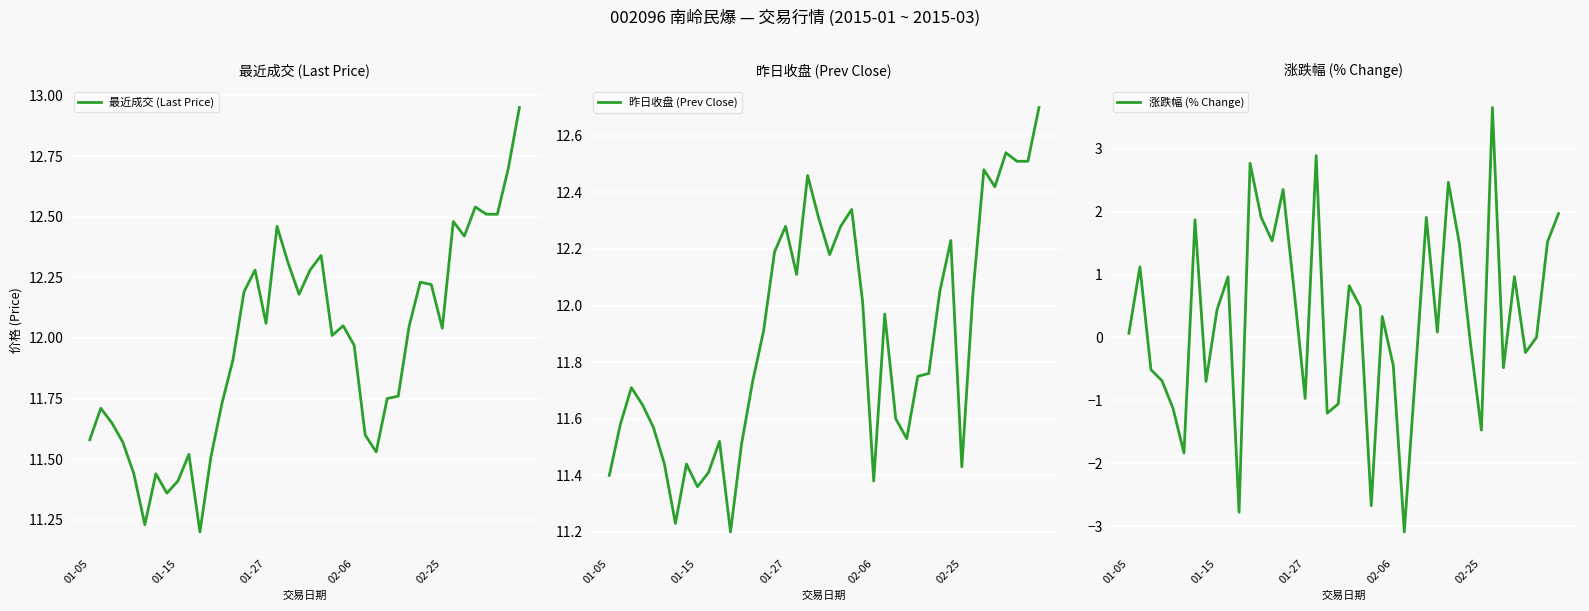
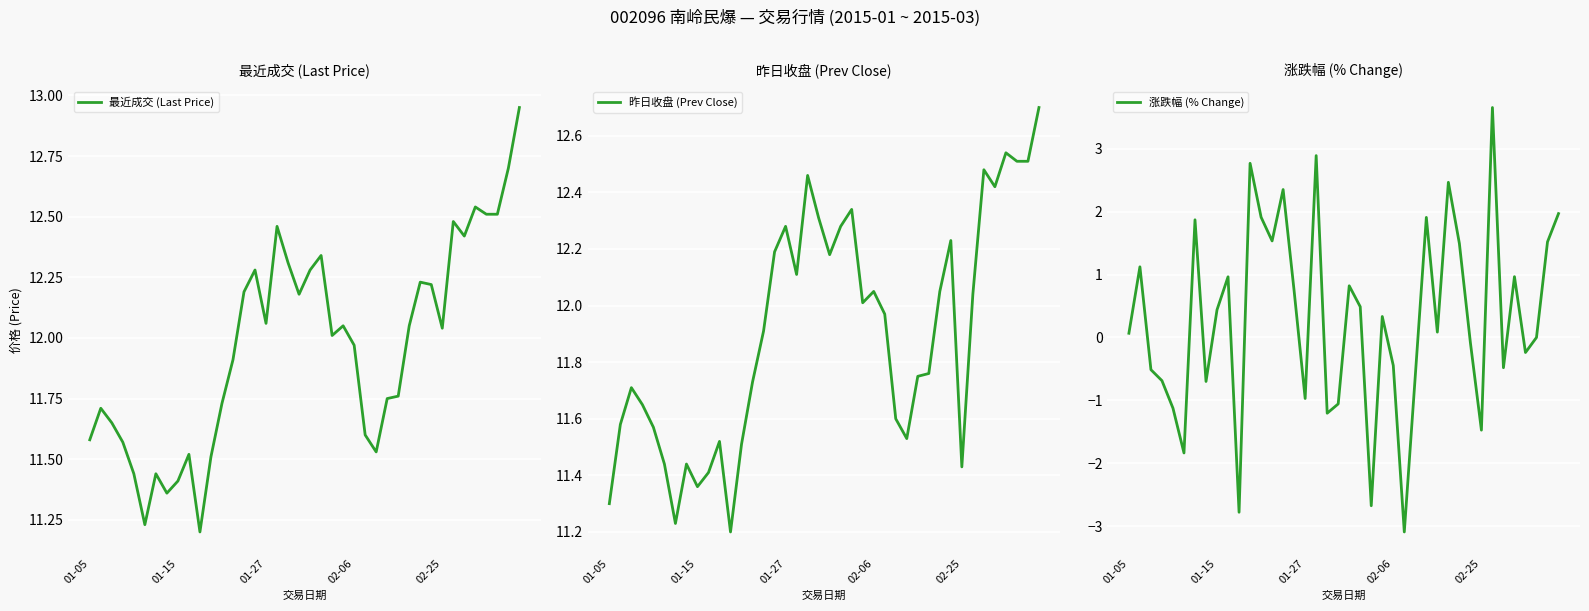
  {
    "最近成交 (Last Price)": {
      "01-05": 11.58,
      "01-15": 11.41,
      "01-27": 12.06,
      "02-06": 11.97,
      "02-25": 12.04
    },
    "昨日收盘 (Prev Close)": {
-     "01-05": 11.4,
+     "01-05": 11.3,
      "01-15": 11.36,
      "01-27": 12.28,
-     "02-06": 11.38,
+     "02-06": 12.05,
      "02-25": 11.43
    },
    "涨跌幅 (% Change)": {
      "01-05": 0.1,
      "01-15": 0.4,
      "01-27": -1.0,
      "02-06": -0.4,
      "02-25": -1.5
    }
  }
